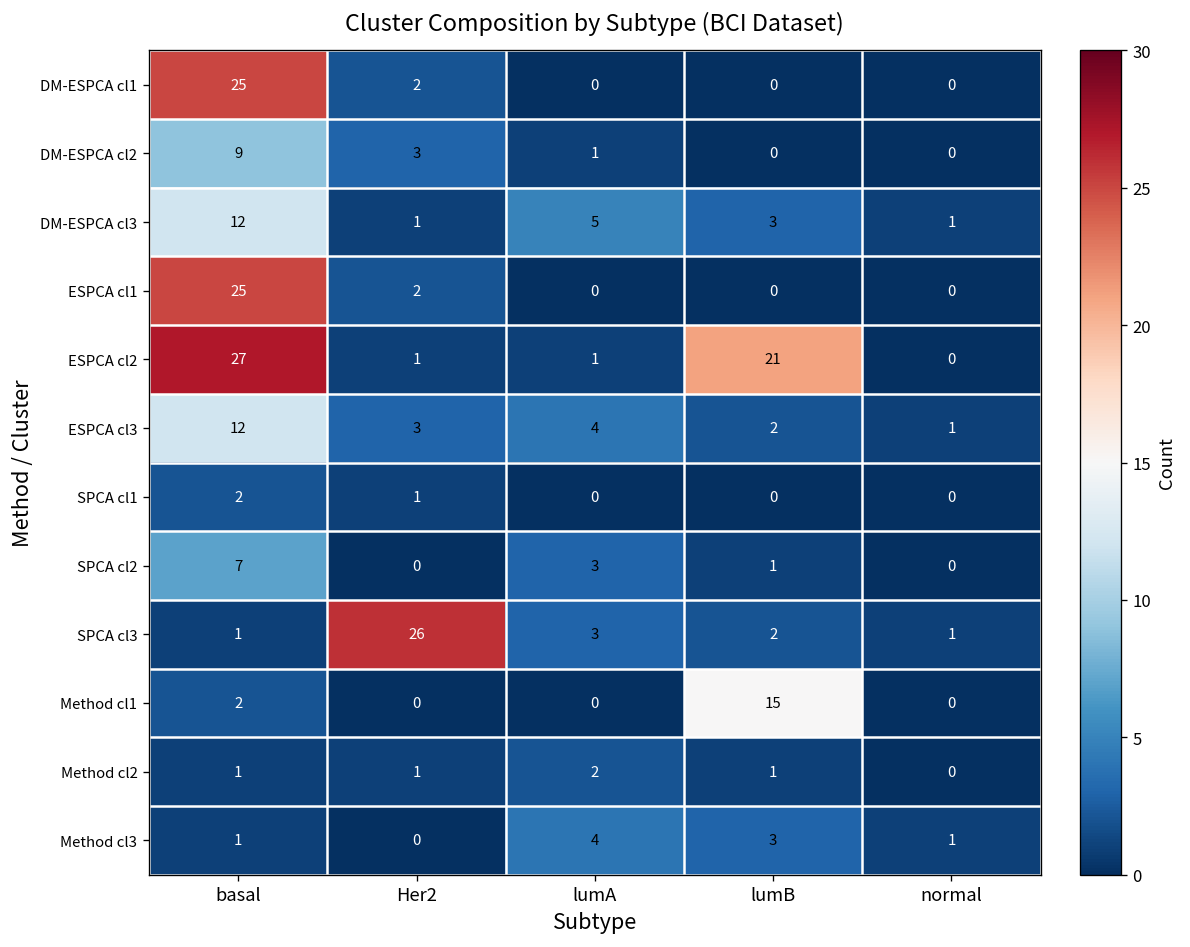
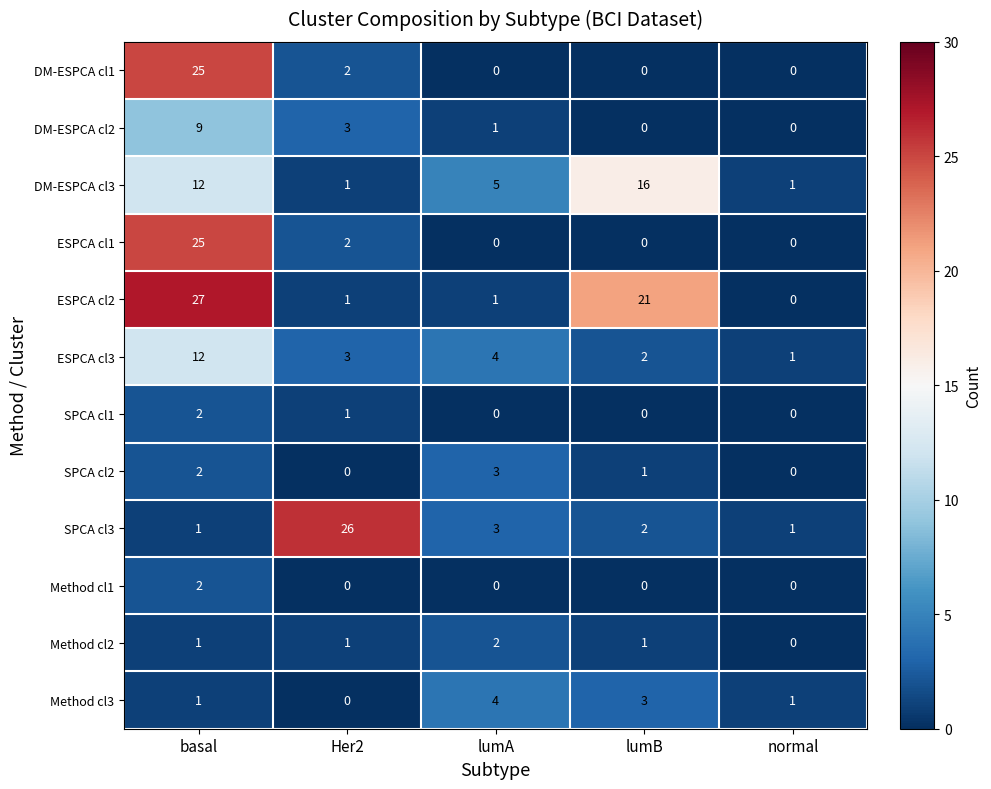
  {
    "DM-ESPCA cl1": {
      "basal": 25,
      "Her2": 2,
      "lumA": 0,
      "lumB": 0,
      "normal": 0
    },
    "DM-ESPCA cl2": {
      "basal": 9,
      "Her2": 3,
      "lumA": 1,
      "lumB": 0,
      "normal": 0
    },
    "DM-ESPCA cl3": {
      "basal": 12,
      "Her2": 1,
      "lumA": 5,
-     "lumB": 3,
+     "lumB": 16,
      "normal": 1
    },
    "ESPCA cl1": {
      "basal": 25,
      "Her2": 2,
      "lumA": 0,
      "lumB": 0,
      "normal": 0
    },
    "ESPCA cl2": {
      "basal": 27,
      "Her2": 1,
      "lumA": 1,
      "lumB": 21,
      "normal": 0
    },
    "ESPCA cl3": {
      "basal": 12,
      "Her2": 3,
      "lumA": 4,
      "lumB": 2,
      "normal": 1
    },
    "SPCA cl1": {
      "basal": 2,
      "Her2": 1,
      "lumA": 0,
      "lumB": 0,
      "normal": 0
    },
    "SPCA cl2": {
-     "basal": 7,
+     "basal": 2,
      "Her2": 0,
      "lumA": 3,
      "lumB": 1,
      "normal": 0
    },
    "SPCA cl3": {
      "basal": 1,
      "Her2": 26,
      "lumA": 3,
      "lumB": 2,
      "normal": 1
    },
    "Method cl1": {
      "basal": 2,
      "Her2": 0,
      "lumA": 0,
-     "lumB": 15,
+     "lumB": 0,
      "normal": 0
    },
    "Method cl2": {
      "basal": 1,
      "Her2": 1,
      "lumA": 2,
      "lumB": 1,
      "normal": 0
    },
    "Method cl3": {
      "basal": 1,
      "Her2": 0,
      "lumA": 4,
      "lumB": 3,
      "normal": 1
    }
  }
